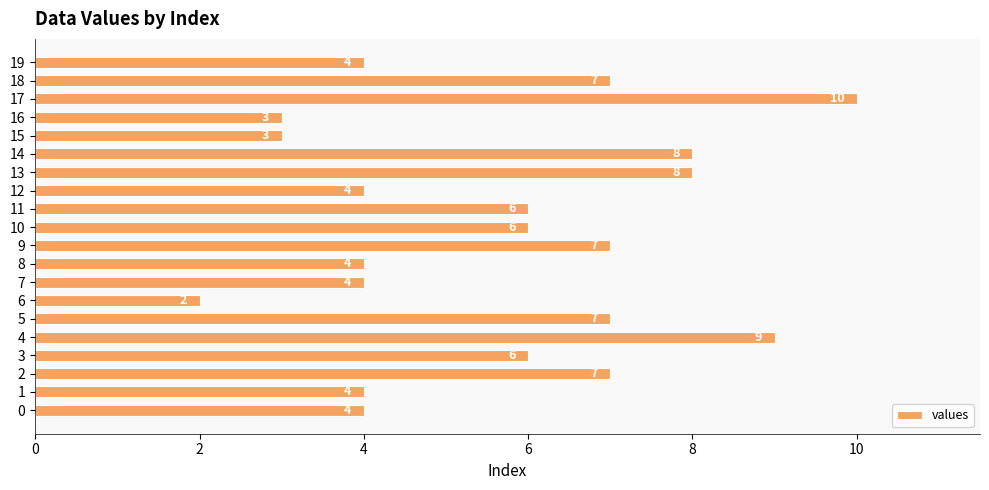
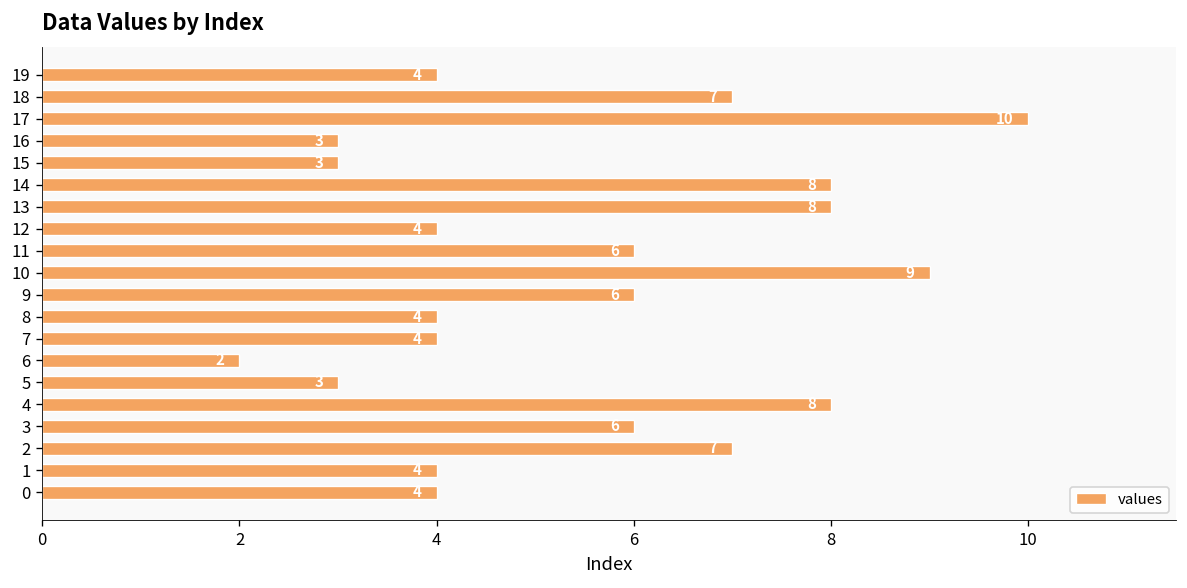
  {
    "19": 4,
    "18": 7,
    "17": 10,
    "16": 3,
    "15": 3,
    "14": 8,
    "13": 8,
    "12": 4,
    "11": 6,
-   "10": 6,
-   "9": 7,
+   "10": 9,
+   "9": 6,
    "8": 4,
    "7": 4,
    "6": 2,
-   "5": 7,
-   "4": 9,
+   "5": 3,
+   "4": 8,
    "3": 6,
    "2": 7,
    "1": 4,
    "0": 4
  }
